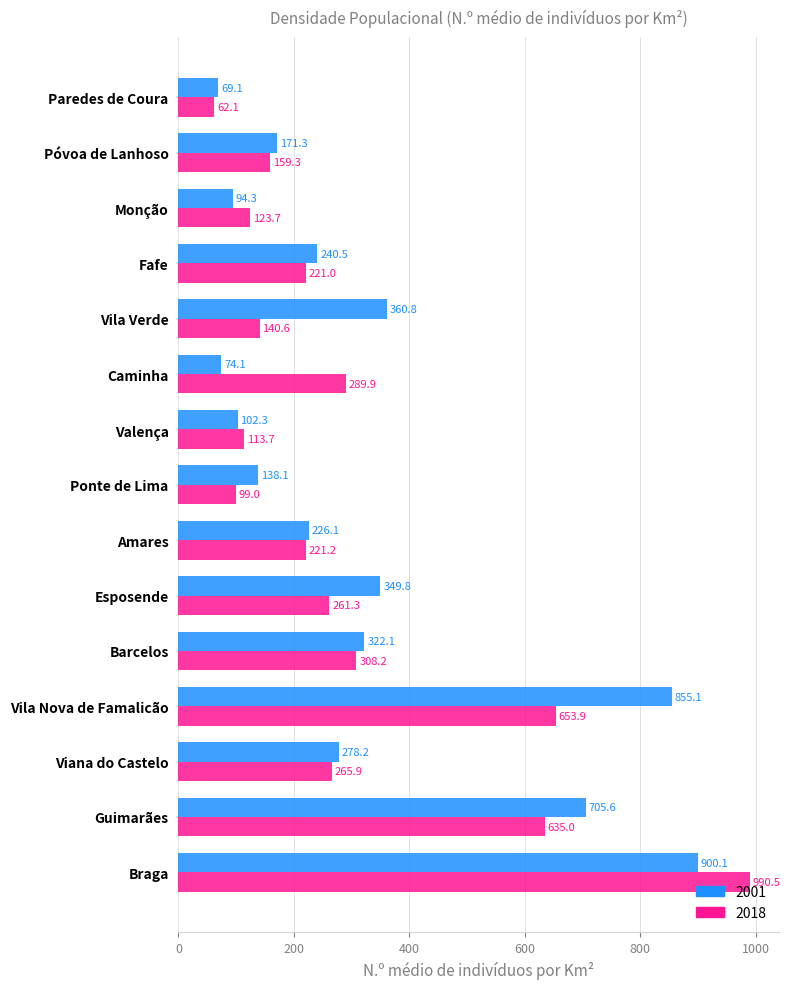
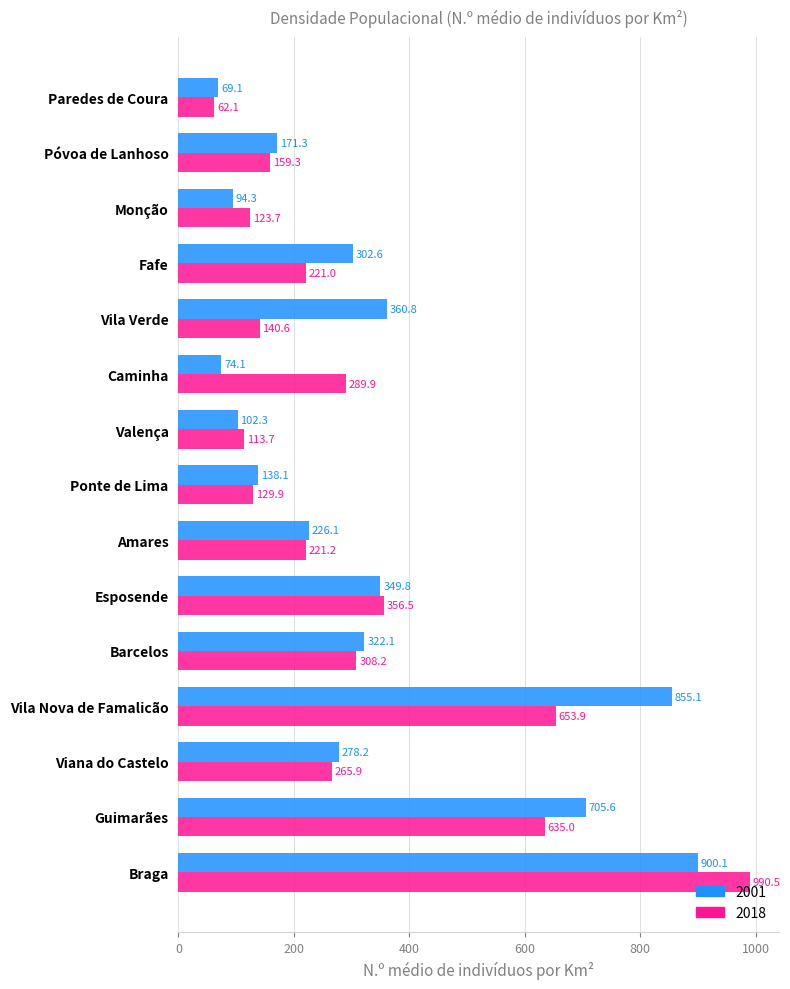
  {
    "2001": {
      "Paredes de Coura": 69.1,
      "Póvoa de Lanhoso": 171.3,
      "Monção": 94.3,
-     "Fafe": 240.5,
+     "Fafe": 302.6,
      "Vila Verde": 360.8,
      "Caminha": 74.1,
      "Valença": 102.3,
      "Ponte de Lima": 138.1,
      "Amares": 226.1,
      "Esposende": 349.8,
      "Barcelos": 322.1,
      "Vila Nova de Famalicão": 855.1,
      "Viana do Castelo": 278.2,
      "Guimarães": 705.6,
      "Braga": 900.1
    },
    "2018": {
      "Paredes de Coura": 62.1,
      "Póvoa de Lanhoso": 159.3,
      "Monção": 123.7,
      "Fafe": 221.0,
      "Vila Verde": 140.6,
      "Caminha": 289.9,
      "Valença": 113.7,
-     "Ponte de Lima": 99.0,
+     "Ponte de Lima": 129.9,
      "Amares": 221.2,
-     "Esposende": 261.3,
+     "Esposende": 356.5,
      "Barcelos": 308.2,
      "Vila Nova de Famalicão": 653.9,
      "Viana do Castelo": 265.9,
      "Guimarães": 635.0,
      "Braga": 990.5
    }
  }
